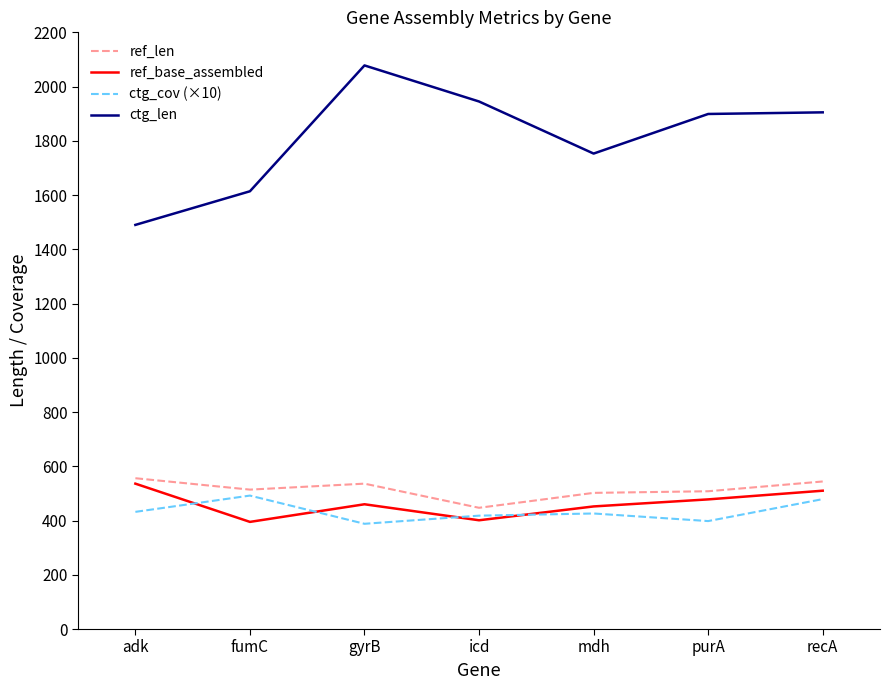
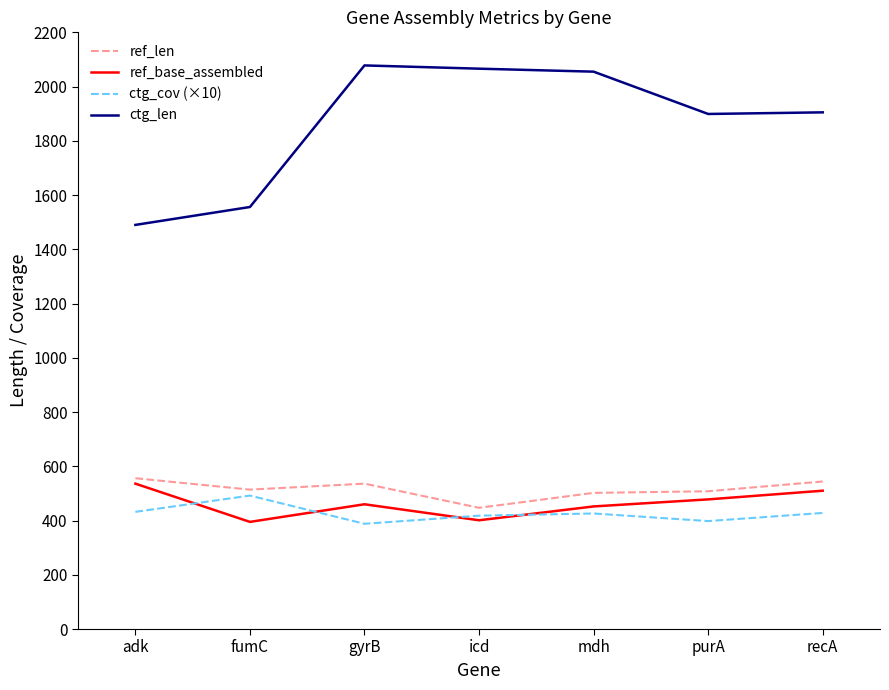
  {
    "ref_len": {
      "adk": 560,
      "fumC": 510,
      "gyrB": 540,
      "icd": 450,
      "mdh": 500,
      "purA": 510,
      "recA": 540
    },
    "ref_base_assembled": {
      "adk": 540,
      "fumC": 400,
      "gyrB": 460,
      "icd": 400,
      "mdh": 450,
      "purA": 480,
      "recA": 510
    },
    "ctg_cov (×10)": {
      "adk": 430,
      "fumC": 490,
      "gyrB": 390,
      "icd": 420,
      "mdh": 430,
      "purA": 400,
-     "recA": 480
+     "recA": 430
    },
    "ctg_len": {
      "adk": 1490,
-     "fumC": 1610,
+     "fumC": 1560,
      "gyrB": 2080,
-     "icd": 1950,
-     "mdh": 1750,
+     "icd": 2070,
+     "mdh": 2060,
      "purA": 1900,
      "recA": 1910
    }
  }
